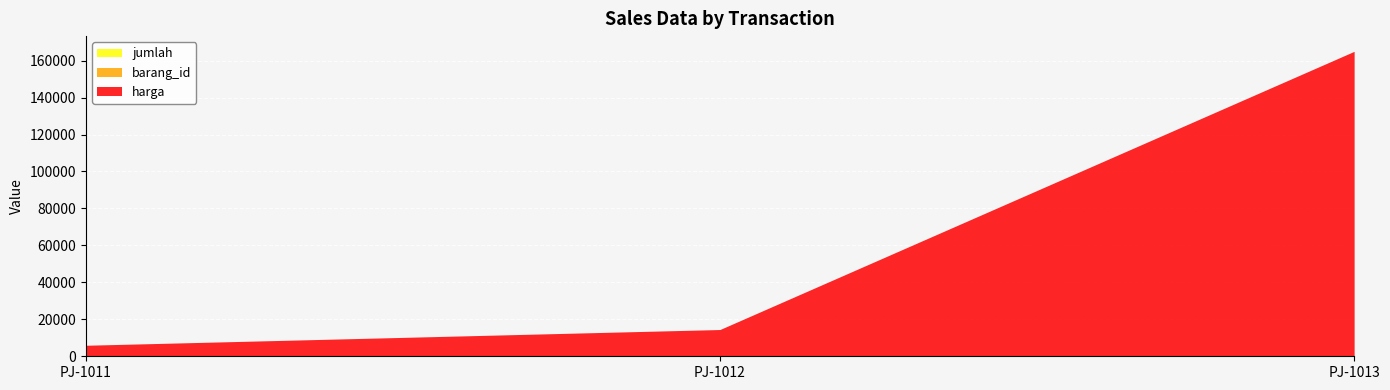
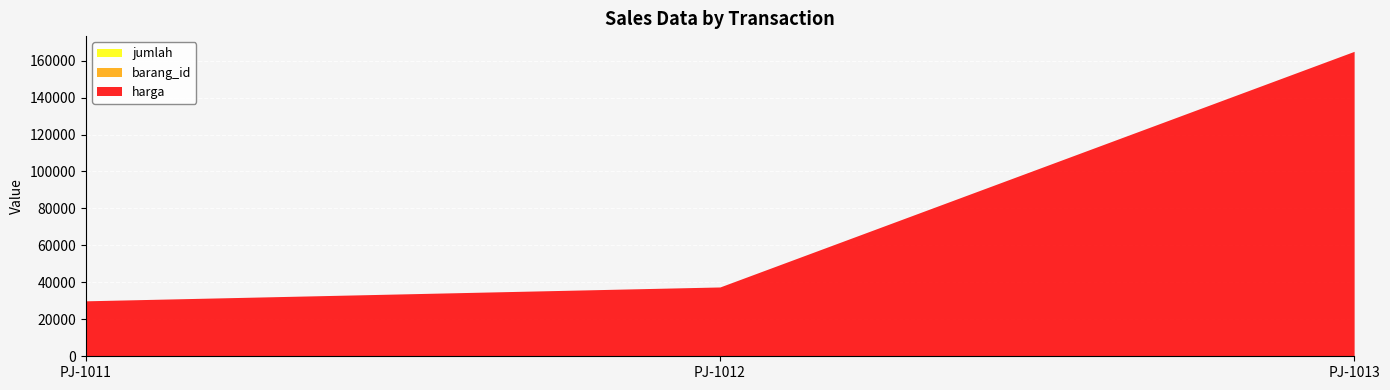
  {
    "harga": {
-     "PJ-1011": 6000,
-     "PJ-1012": 14000,
+     "PJ-1011": 30000,
+     "PJ-1012": 38000,
      "PJ-1013": 165000
    }
  }
